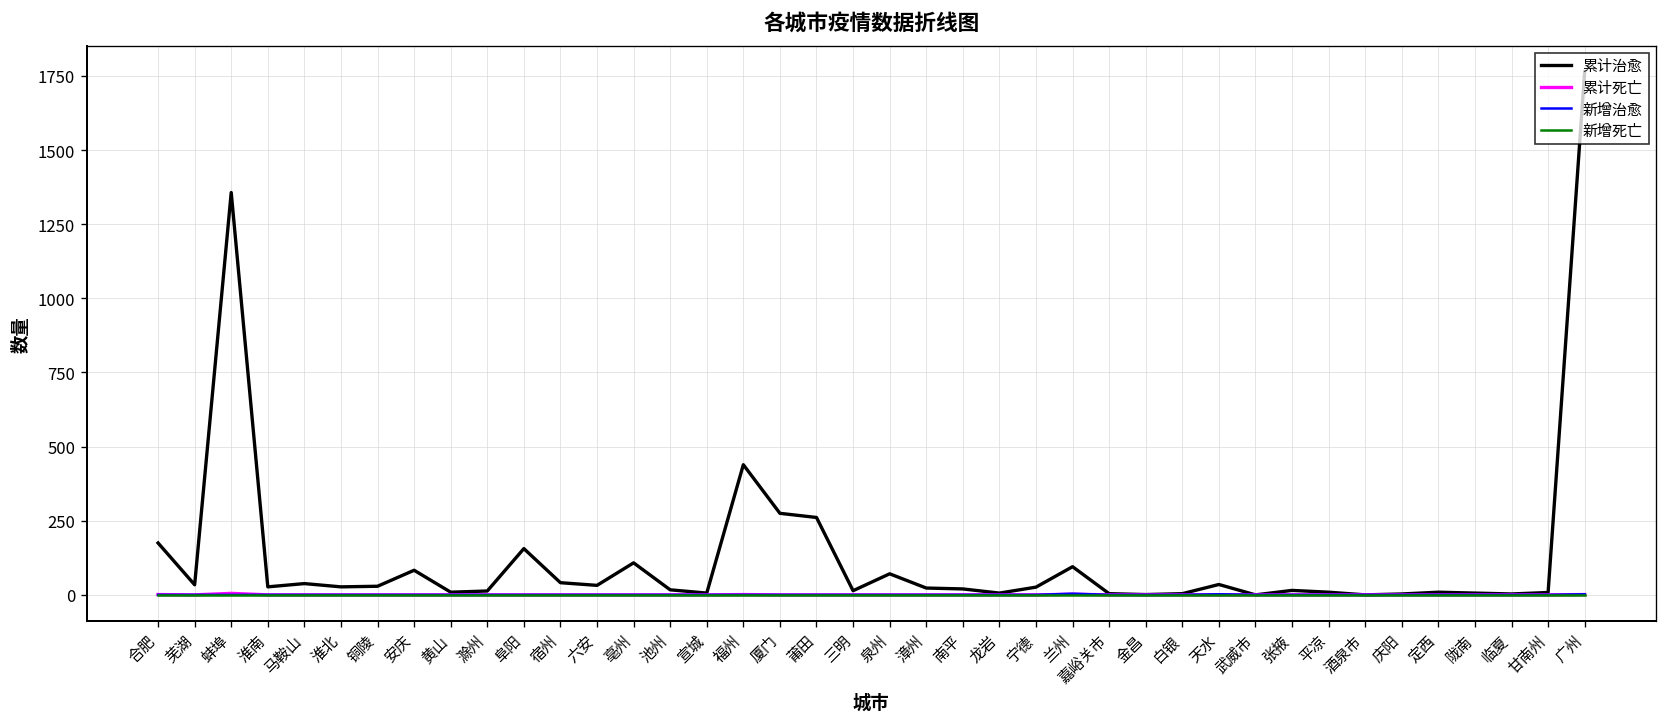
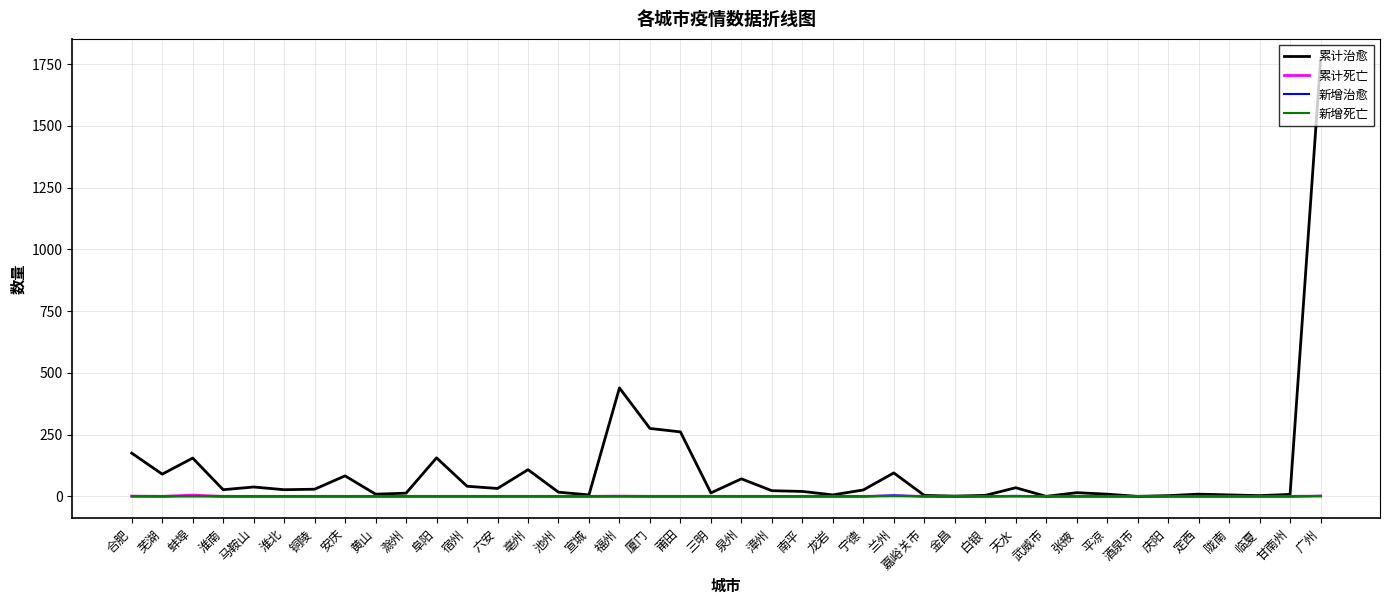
  {
    "累计治愈": {
      "合肥": 180,
-     "芜湖": 30,
-     "蚌埠": 1360,
+     "芜湖": 90,
+     "蚌埠": 160,
      "淮南": 30,
      "马鞍山": 40,
      "淮北": 30,
      "铜陵": 30,
      "安庆": 80,
      "滁州": 10,
      "阜阳": 160,
      "宿州": 40,
      "六安": 30,
      "亳州": 110,
      "池州": 20,
      "福州": 440,
      "厦门": 280,
      "莆田": 260,
      "三明": 10,
      "泉州": 70,
      "漳州": 20,
      "南平": 20,
      "宁德": 30,
      "兰州": 100,
      "天水": 40,
      "张掖": 20
    }
  }
